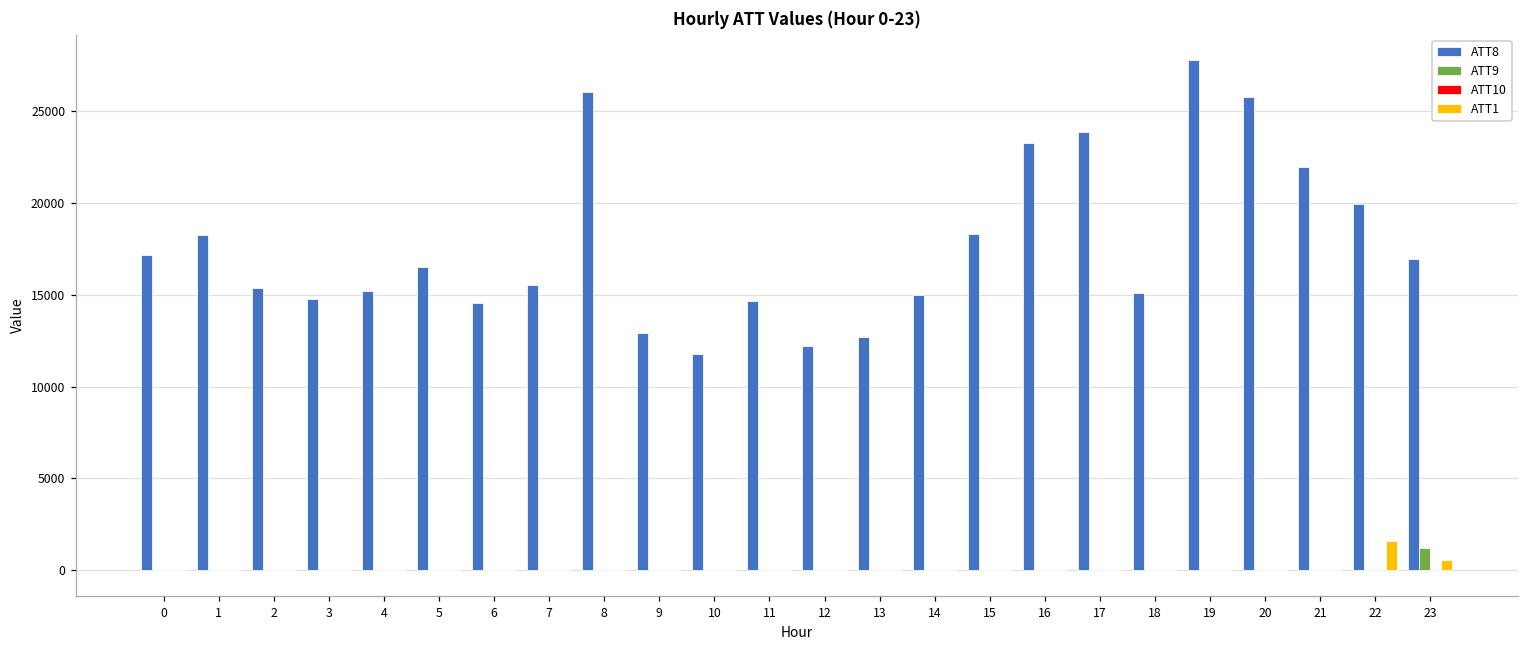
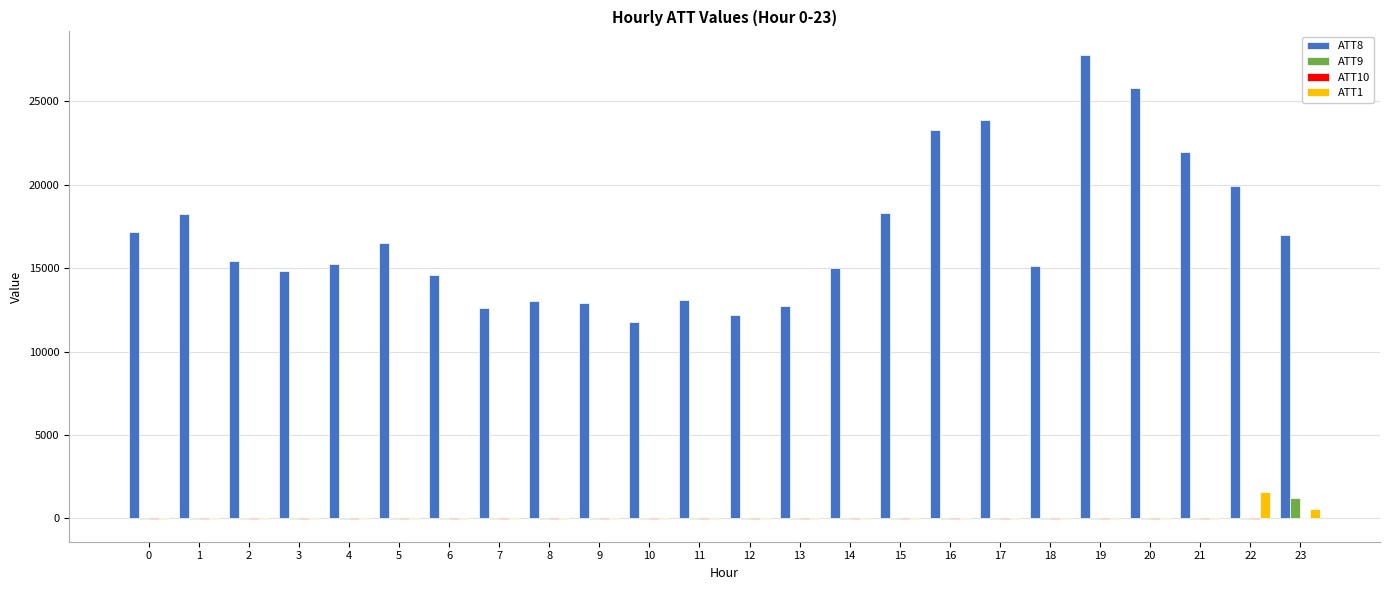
  {
    "ATT8": {
      "0": 17200,
      "1": 18300,
      "2": 15400,
      "3": 14800,
      "4": 15200,
      "5": 16500,
      "6": 14600,
-     "7": 15500,
-     "8": 26000,
+     "7": 12600,
+     "8": 13000,
      "9": 12900,
      "10": 11800,
-     "11": 14700,
+     "11": 13100,
      "12": 12200,
      "13": 12700,
      "14": 15000,
      "15": 18300,
      "16": 23300,
      "17": 23900,
      "18": 15100,
      "19": 27800,
      "20": 25800,
      "21": 22000,
      "22": 20000,
      "23": 17000
    },
    "ATT9": {
      "23": 1200
    },
    "ATT1": {
      "22": 1600,
      "23": 500
    }
  }
